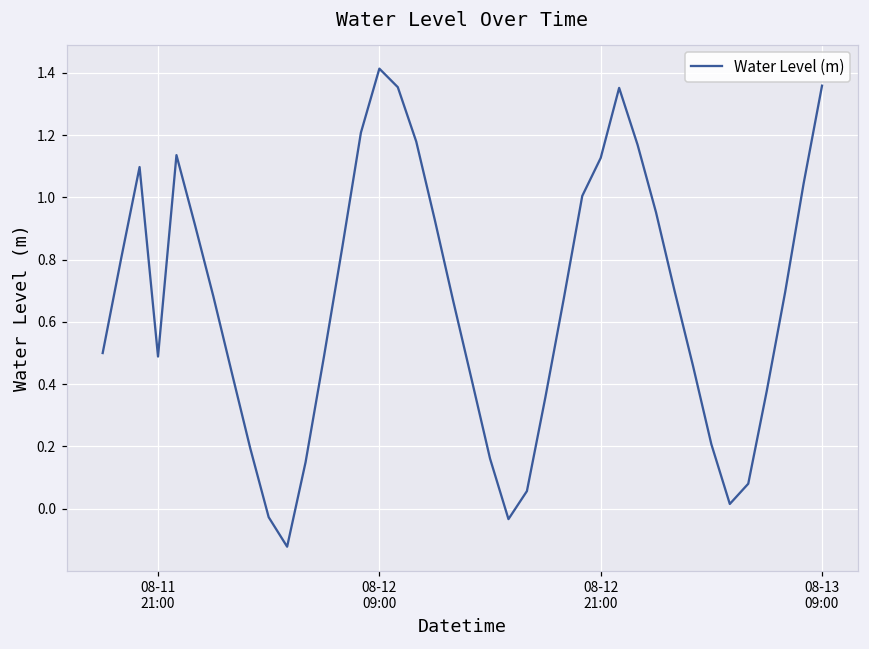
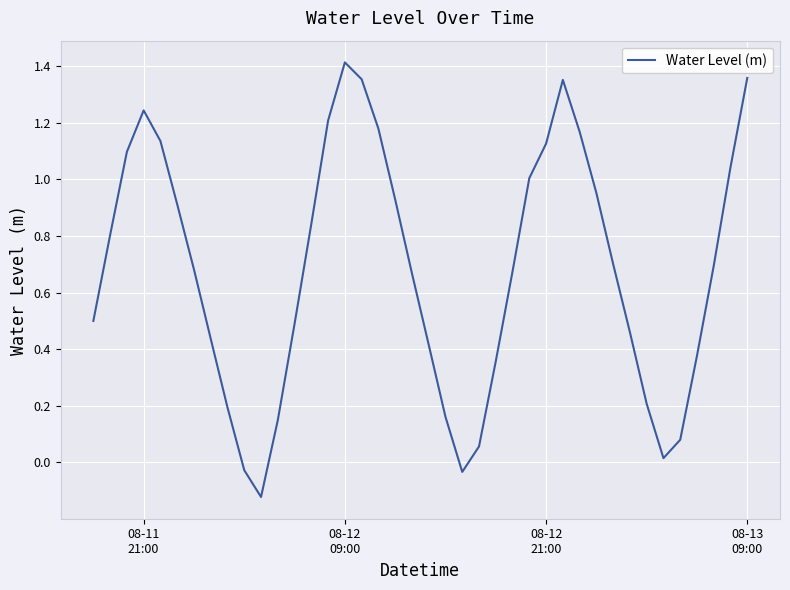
  {
-   "08-11 21:00": 0.49,
+   "08-11 21:00": 1.24,
    "08-12 09:00": 1.41,
    "08-12 21:00": 1.13,
    "08-13 09:00": 1.36
  }
